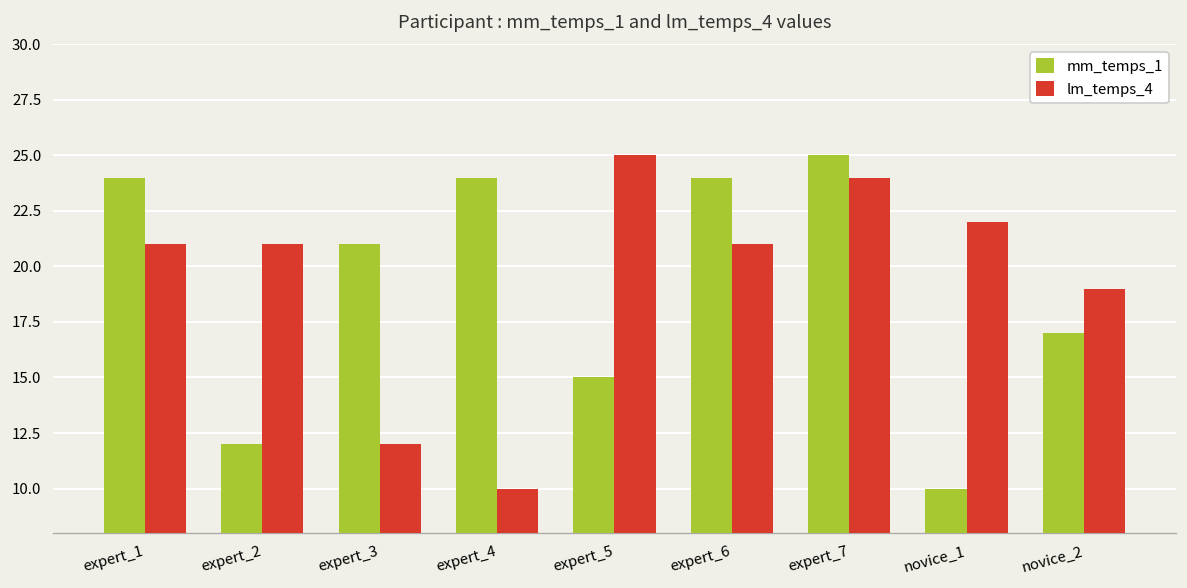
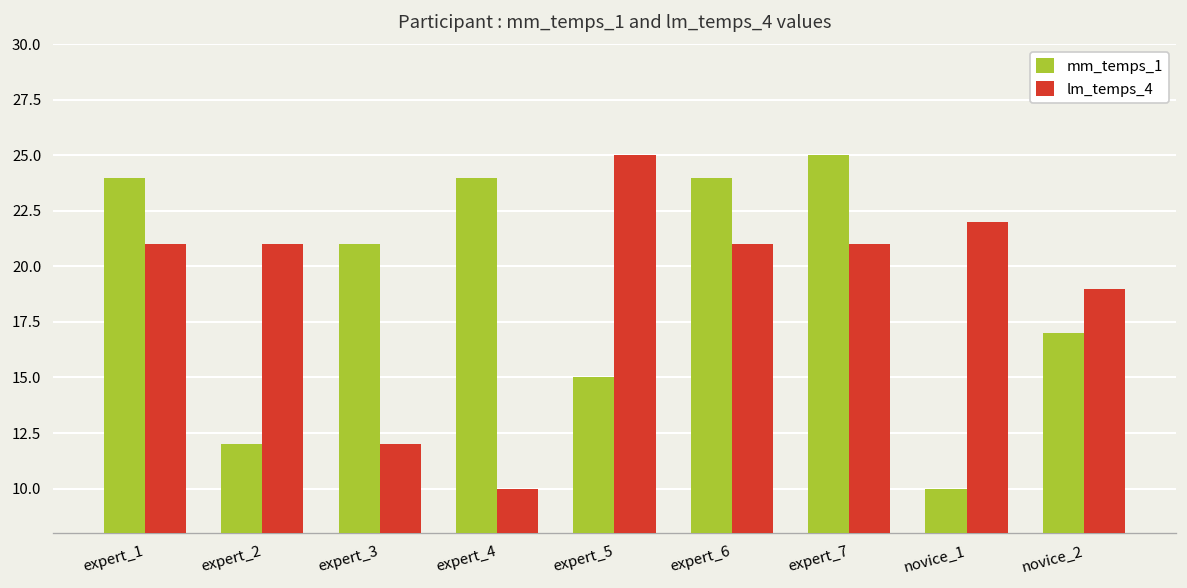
  {
    "mm_temps_1": {
      "expert_1": 24,
      "expert_2": 12,
      "expert_3": 21,
      "expert_4": 24,
      "expert_5": 15,
      "expert_6": 24,
      "expert_7": 25,
      "novice_1": 10,
      "novice_2": 17
    },
    "lm_temps_4": {
      "expert_1": 21,
      "expert_2": 21,
      "expert_3": 12,
      "expert_4": 10,
      "expert_5": 25,
      "expert_6": 21,
-     "expert_7": 24,
+     "expert_7": 21,
      "novice_1": 22,
      "novice_2": 19
    }
  }
